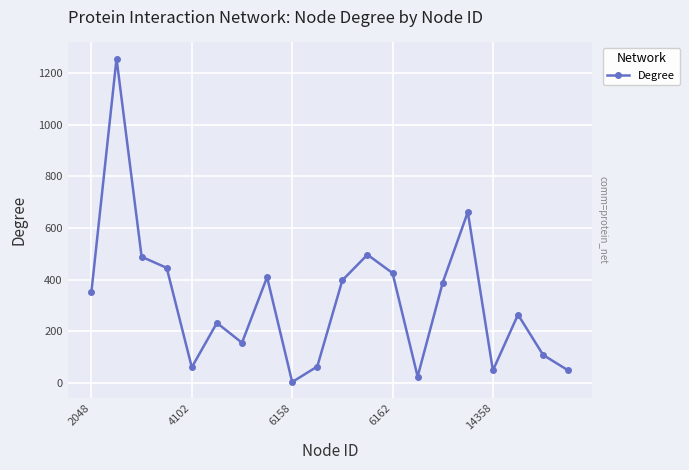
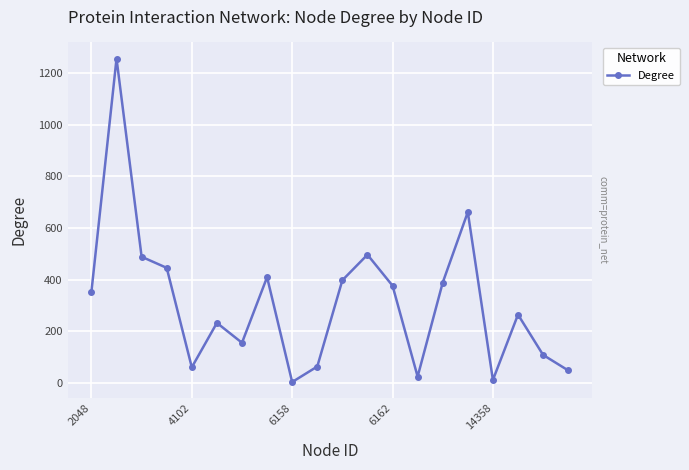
  {
    "2048": 350,
    "4102": 60,
    "6158": 0,
-   "6162": 430,
-   "14358": 50
+   "6162": 380,
+   "14358": 10
  }
